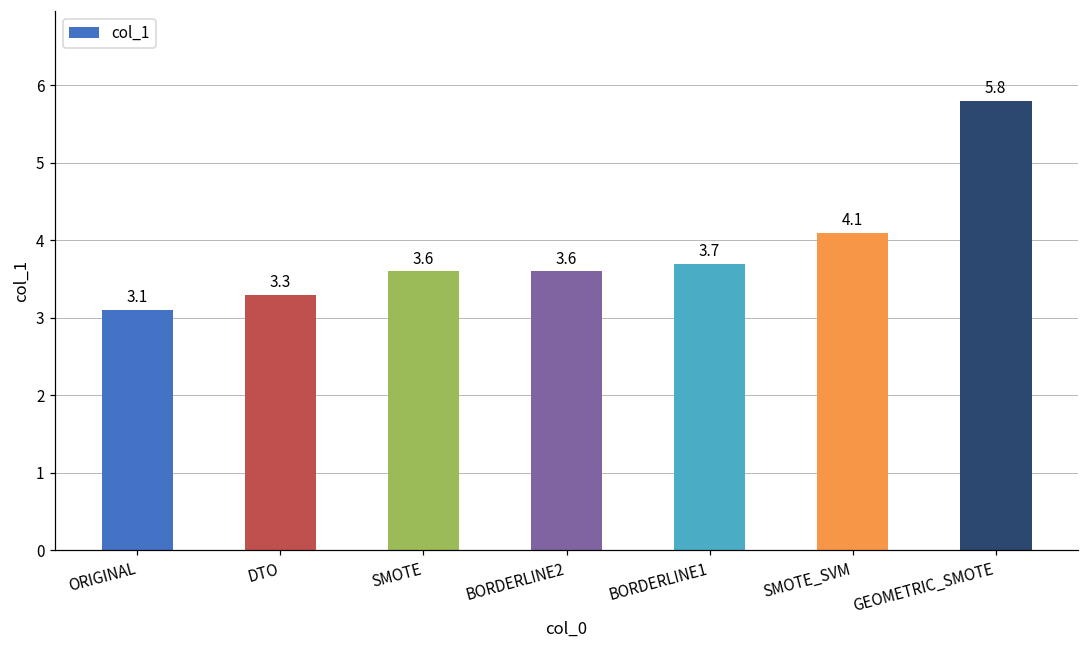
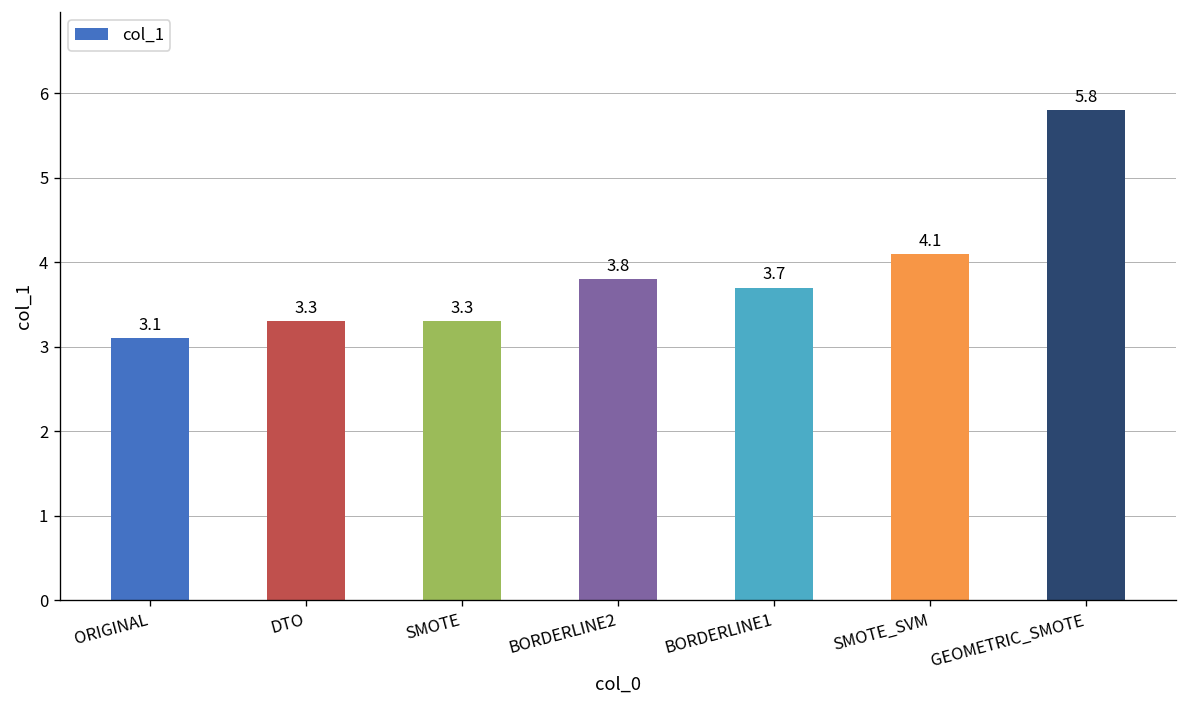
  {
    "ORIGINAL": 3.1,
    "DTO": 3.3,
-   "SMOTE": 3.6,
-   "BORDERLINE2": 3.6,
+   "SMOTE": 3.3,
+   "BORDERLINE2": 3.8,
    "BORDERLINE1": 3.7,
    "SMOTE_SVM": 4.1,
    "GEOMETRIC_SMOTE": 5.8
  }
